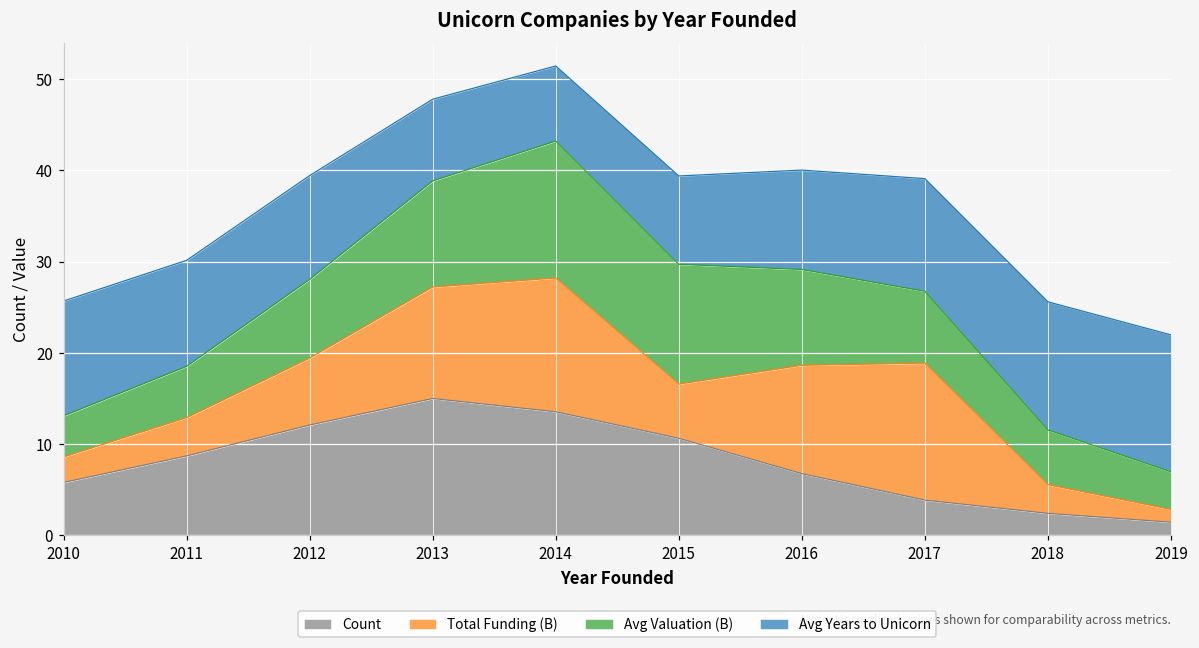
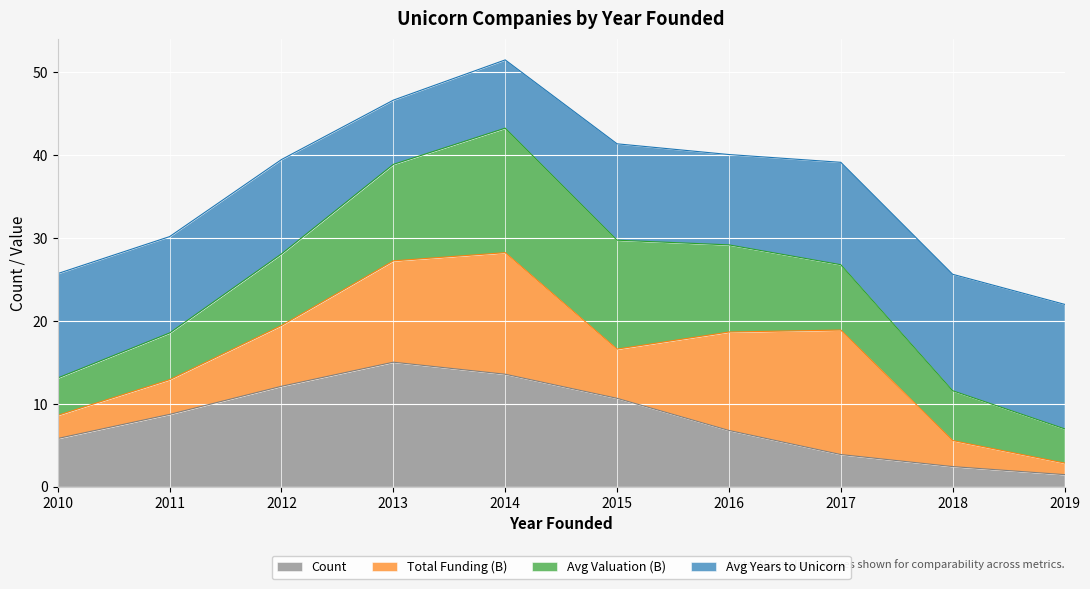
  {
    "Count": {
      "2010": 6,
      "2011": 9,
      "2012": 12,
      "2013": 15,
      "2014": 14,
      "2015": 11,
      "2016": 7,
      "2017": 4,
      "2018": 2,
      "2019": 1
    },
    "Total Funding (B)": {
      "2010": 3,
      "2011": 4,
      "2012": 7,
      "2013": 12,
      "2014": 15,
      "2015": 6,
      "2016": 12,
      "2017": 15,
      "2018": 3,
      "2019": 1
    },
    "Avg Valuation (B)": {
      "2010": 5,
      "2011": 6,
      "2012": 9,
      "2013": 12,
      "2014": 15,
      "2015": 13,
      "2016": 11,
      "2017": 8,
      "2018": 6,
      "2019": 4
    },
    "Avg Years to Unicorn": {
      "2010": 13,
      "2011": 12,
      "2012": 11,
-     "2013": 9,
+     "2013": 8,
      "2014": 8,
-     "2015": 10,
+     "2015": 12,
      "2016": 11,
      "2017": 12,
      "2018": 14,
      "2019": 15
    }
  }
